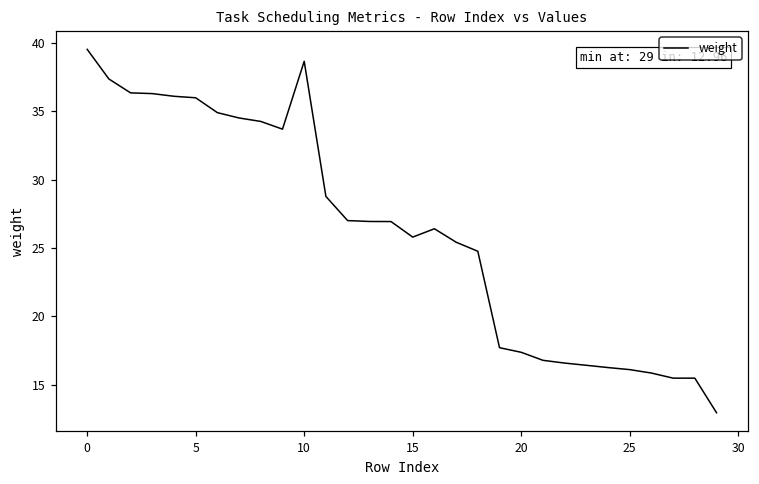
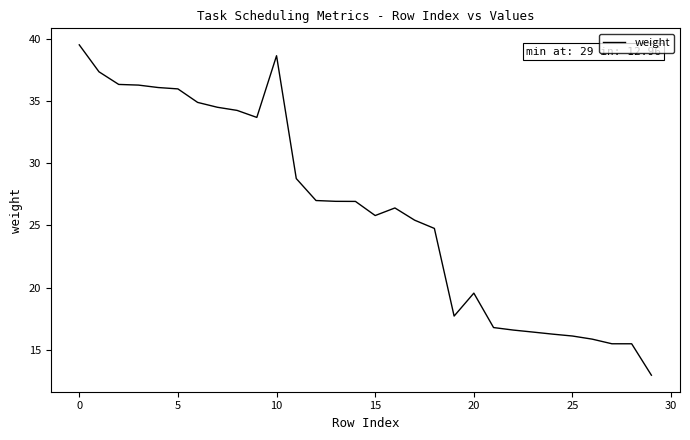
  {
    "0": 39.5,
    "5": 36.0,
    "10": 38.6,
    "15": 25.8,
-   "20": 17.4,
+   "20": 19.6,
    "25": 16.1
  }
